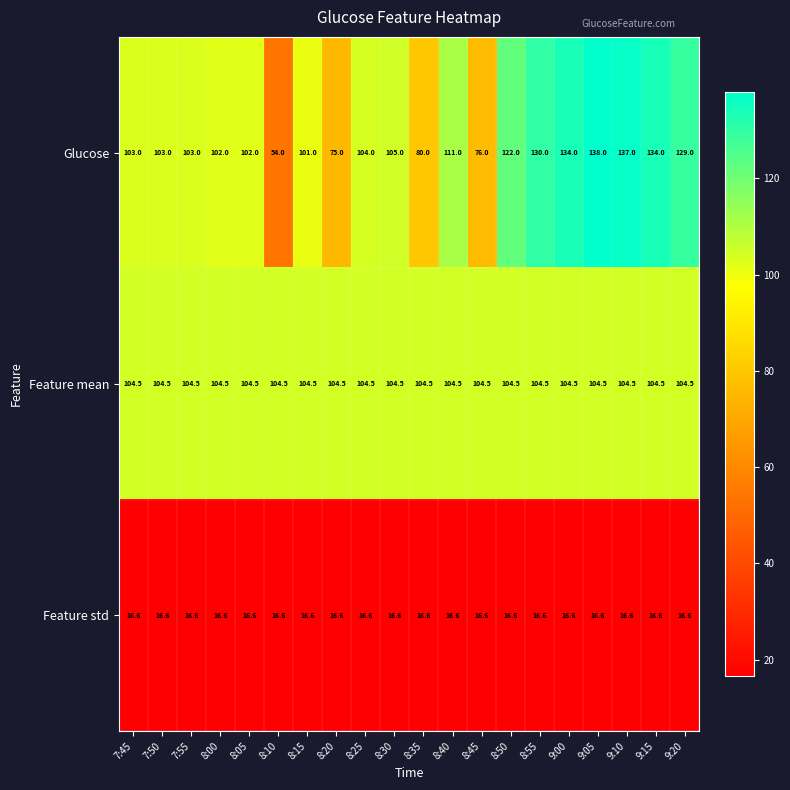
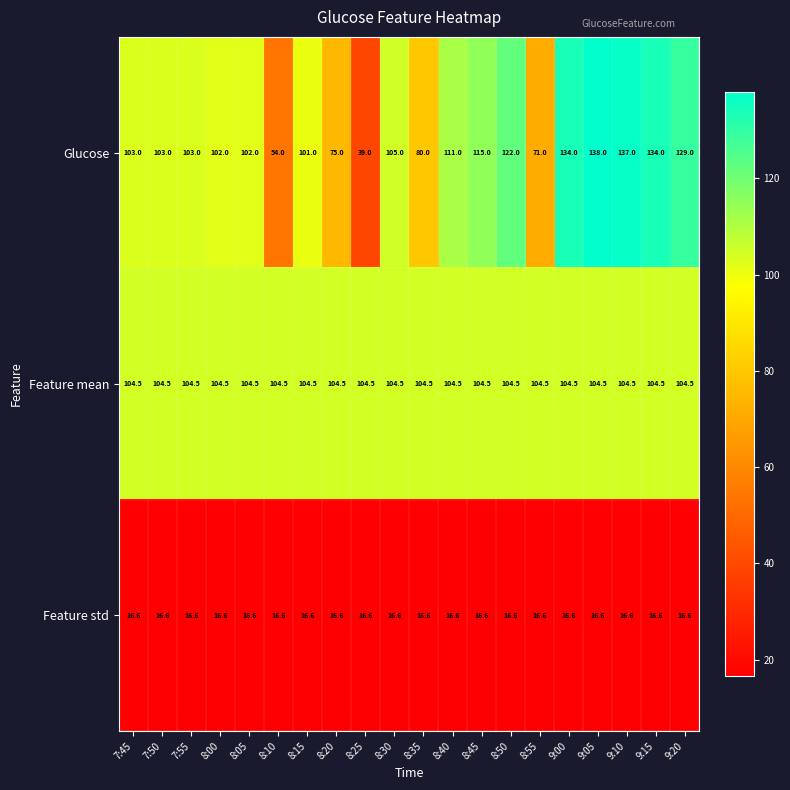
  {
    "Glucose": {
      "7:45": 103.0,
      "7:50": 103.0,
      "7:55": 103.0,
      "8:00": 102.0,
      "8:05": 102.0,
      "8:10": 54.0,
      "8:15": 101.0,
      "8:20": 75.0,
-     "8:25": 104.0,
+     "8:25": 39.0,
      "8:30": 105.0,
      "8:35": 80.0,
      "8:40": 111.0,
-     "8:45": 76.0,
+     "8:45": 115.0,
      "8:50": 122.0,
-     "8:55": 130.0,
+     "8:55": 71.0,
      "9:00": 134.0,
      "9:05": 138.0,
      "9:10": 137.0,
      "9:15": 134.0,
      "9:20": 129.0
    },
    "Feature mean": {
      "7:45": 104.5,
      "7:50": 104.5,
      "7:55": 104.5,
      "8:00": 104.5,
      "8:05": 104.5,
      "8:10": 104.5,
      "8:15": 104.5,
      "8:20": 104.5,
      "8:25": 104.5,
      "8:30": 104.5,
      "8:35": 104.5,
      "8:40": 104.5,
      "8:45": 104.5,
      "8:50": 104.5,
      "8:55": 104.5,
      "9:00": 104.5,
      "9:05": 104.5,
      "9:10": 104.5,
      "9:15": 104.5,
      "9:20": 104.5
    },
    "Feature std": {
      "7:45": 16.6,
      "7:50": 16.6,
      "7:55": 16.6,
      "8:00": 16.6,
      "8:05": 16.6,
      "8:10": 16.6,
      "8:15": 16.6,
      "8:20": 16.6,
      "8:25": 16.6,
      "8:30": 16.6,
      "8:35": 16.6,
      "8:40": 16.6,
      "8:45": 16.6,
      "8:50": 16.6,
      "8:55": 16.6,
      "9:00": 16.6,
      "9:05": 16.6,
      "9:10": 16.6,
      "9:15": 16.6,
      "9:20": 16.6
    }
  }
